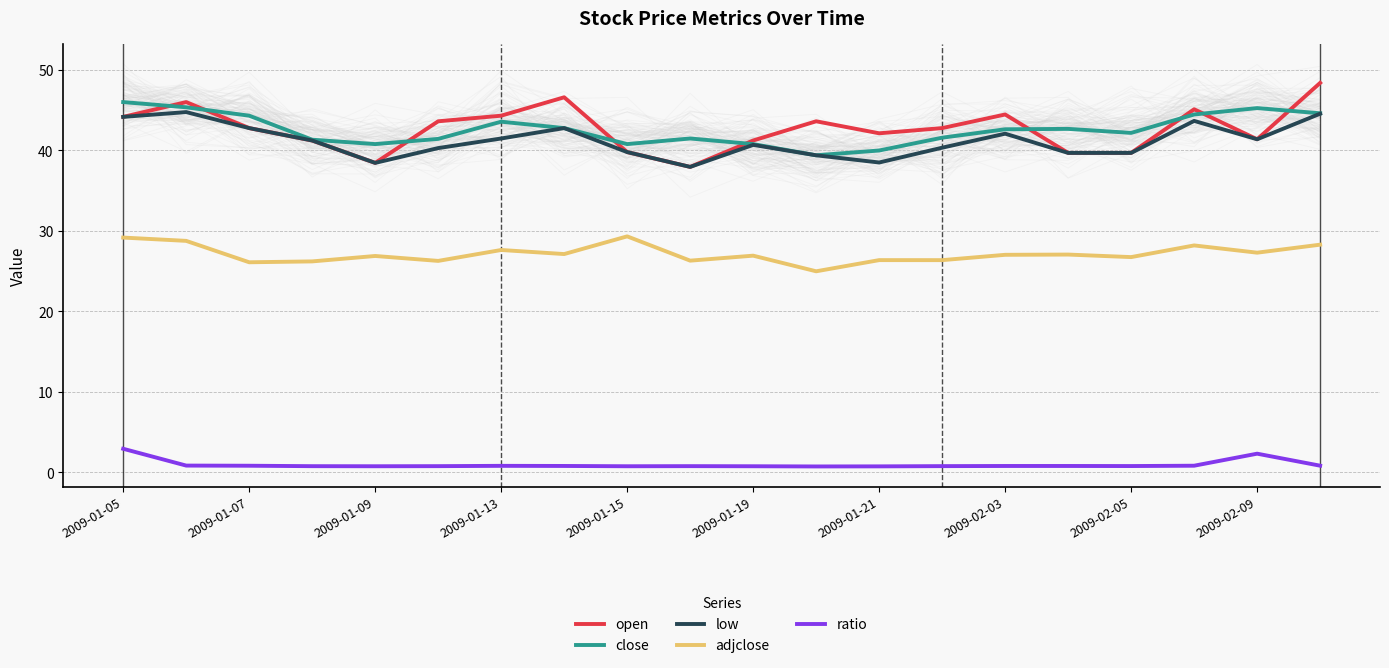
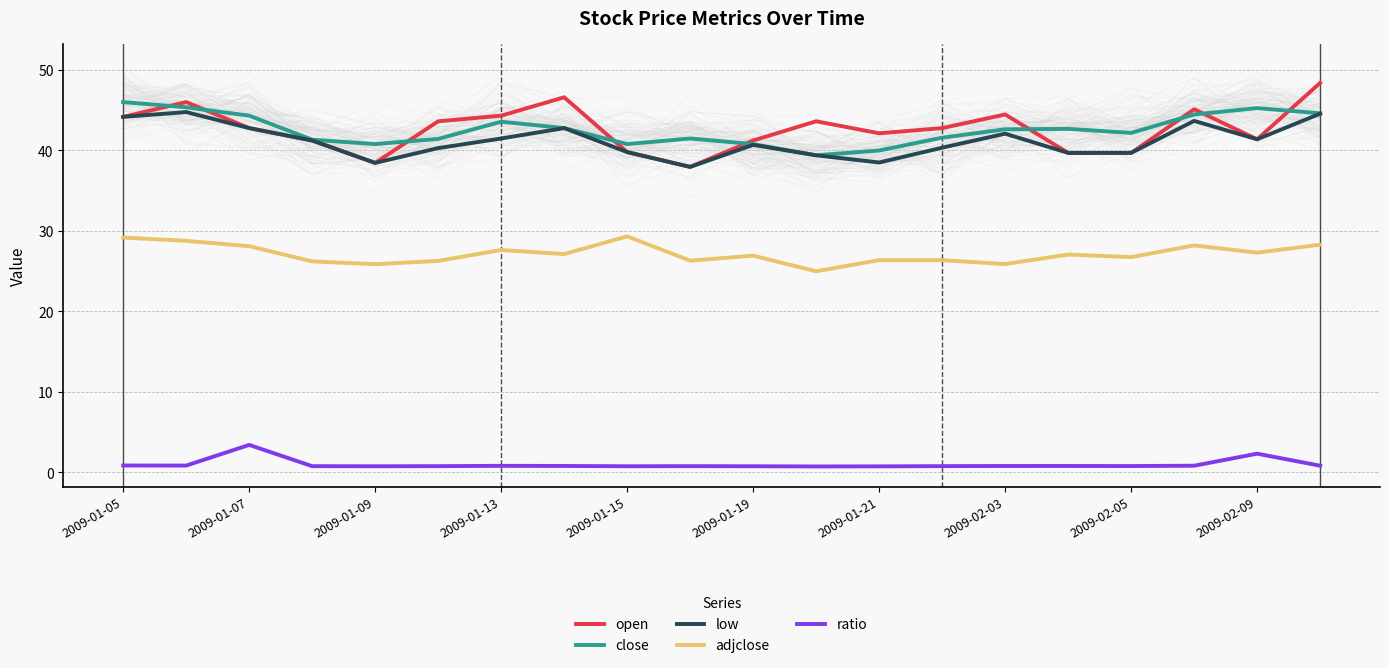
  {
    "adjclose": {
      "2009-01-05": 29,
-     "2009-01-07": 26,
-     "2009-01-09": 27,
+     "2009-01-07": 28,
+     "2009-01-09": 26,
      "2009-01-13": 28,
      "2009-01-15": 29,
      "2009-01-19": 27,
      "2009-01-21": 26,
-     "2009-02-03": 27,
+     "2009-02-03": 26,
      "2009-02-05": 27,
      "2009-02-09": 27
    },
    "ratio": {
-     "2009-01-05": 3,
-     "2009-01-07": 1,
+     "2009-01-05": 1,
+     "2009-01-07": 3,
      "2009-01-09": 1,
      "2009-01-13": 1,
      "2009-01-15": 1,
      "2009-01-19": 1,
      "2009-01-21": 1,
      "2009-02-03": 1,
      "2009-02-05": 1,
      "2009-02-09": 2
    }
  }
